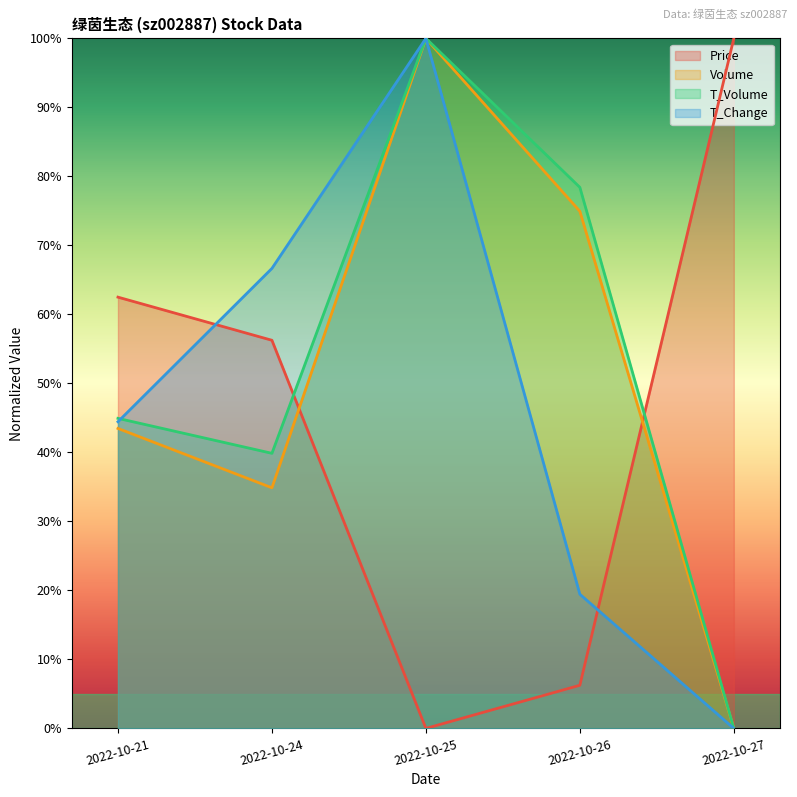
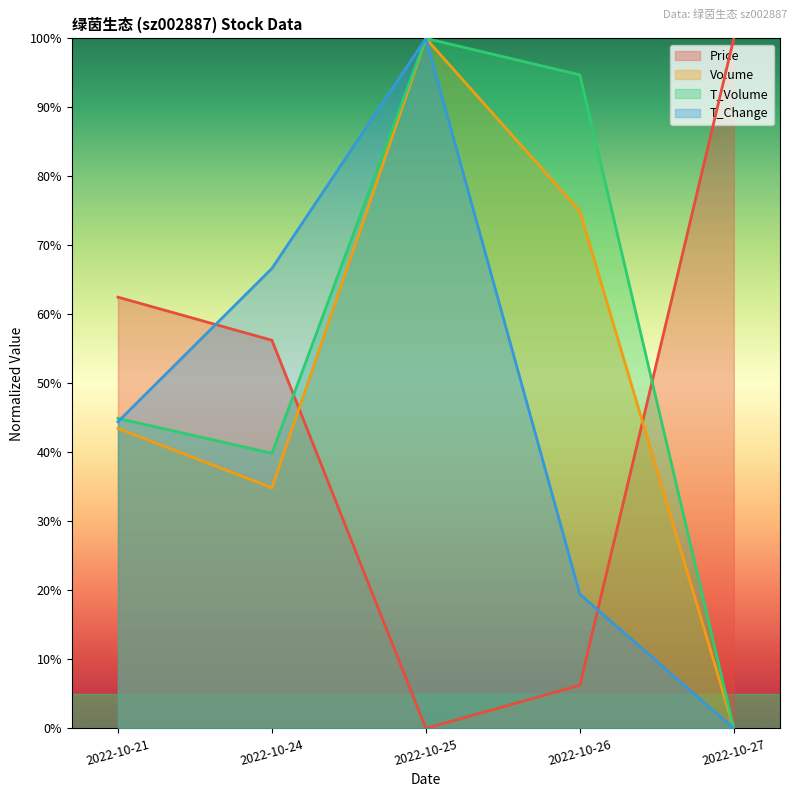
  {
    "T_Volume": {
      "2022-10-21": "45%",
      "2022-10-24": "40%",
-     "2022-10-26": "78%"
+     "2022-10-26": "95%"
    },
    "T_Change": {
      "2022-10-21": "44%",
      "2022-10-24": "67%",
      "2022-10-26": "19%"
    }
  }
